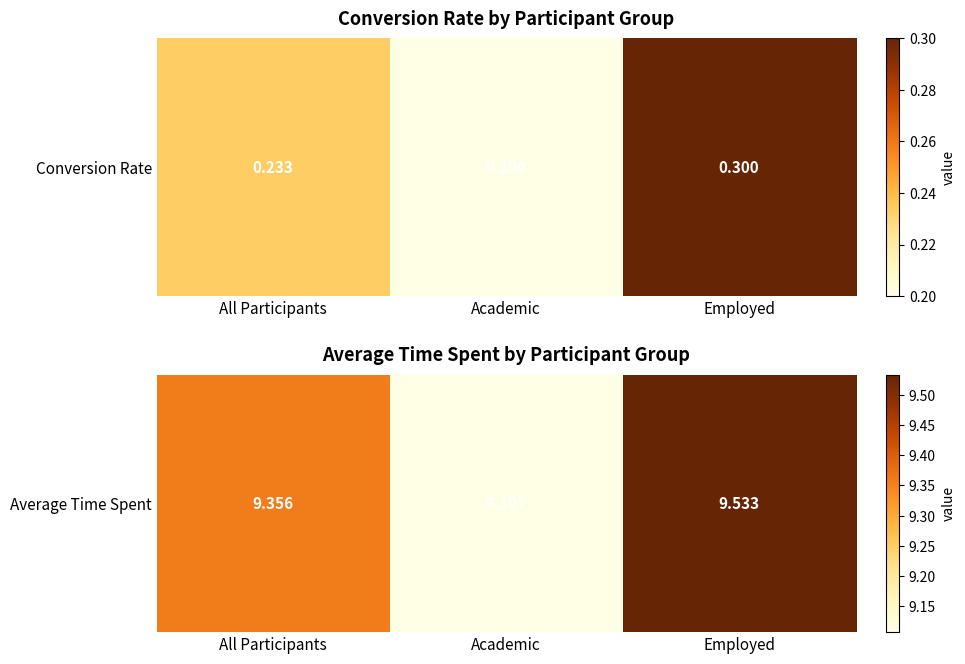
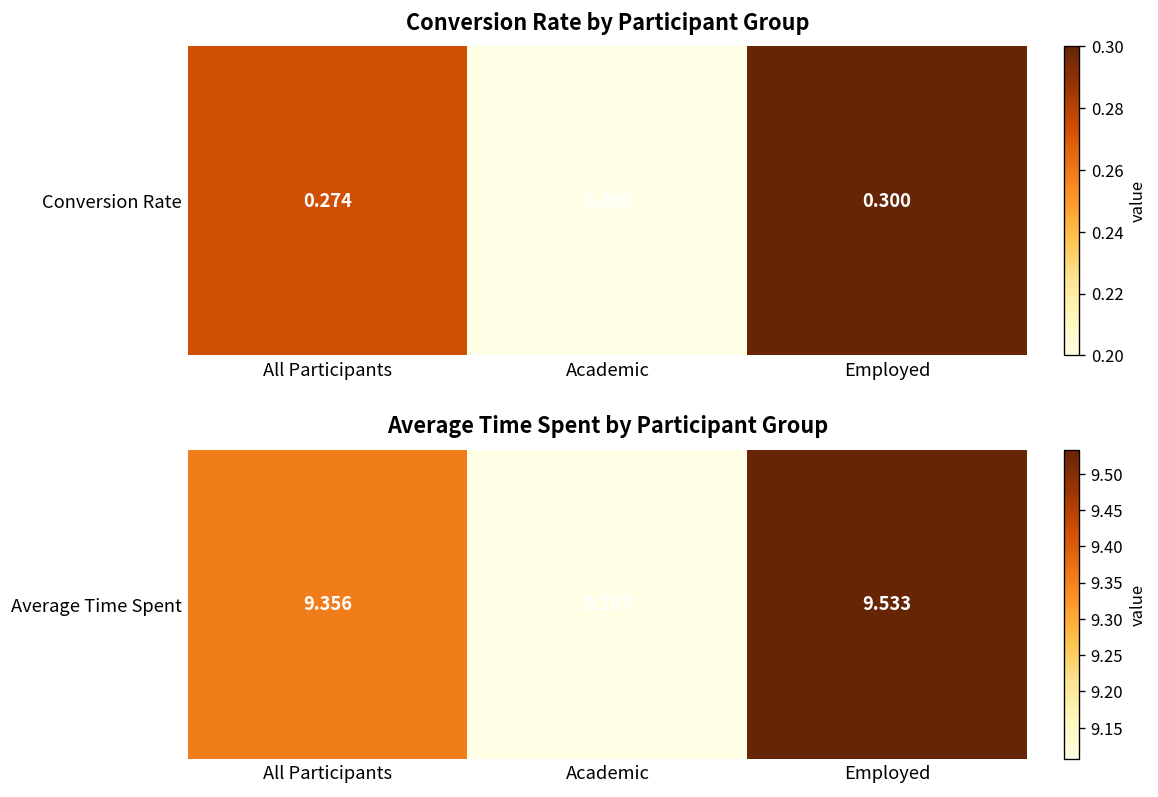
  {
    "Conversion Rate by Participant Group": {
      "Conversion Rate": {
-       "All Participants": 0.233,
+       "All Participants": 0.274,
        "Employed": 0.300
      }
    },
    "Average Time Spent by Participant Group": {
      "Average Time Spent": {
        "All Participants": 9.356,
        "Employed": 9.533
      }
    }
  }
